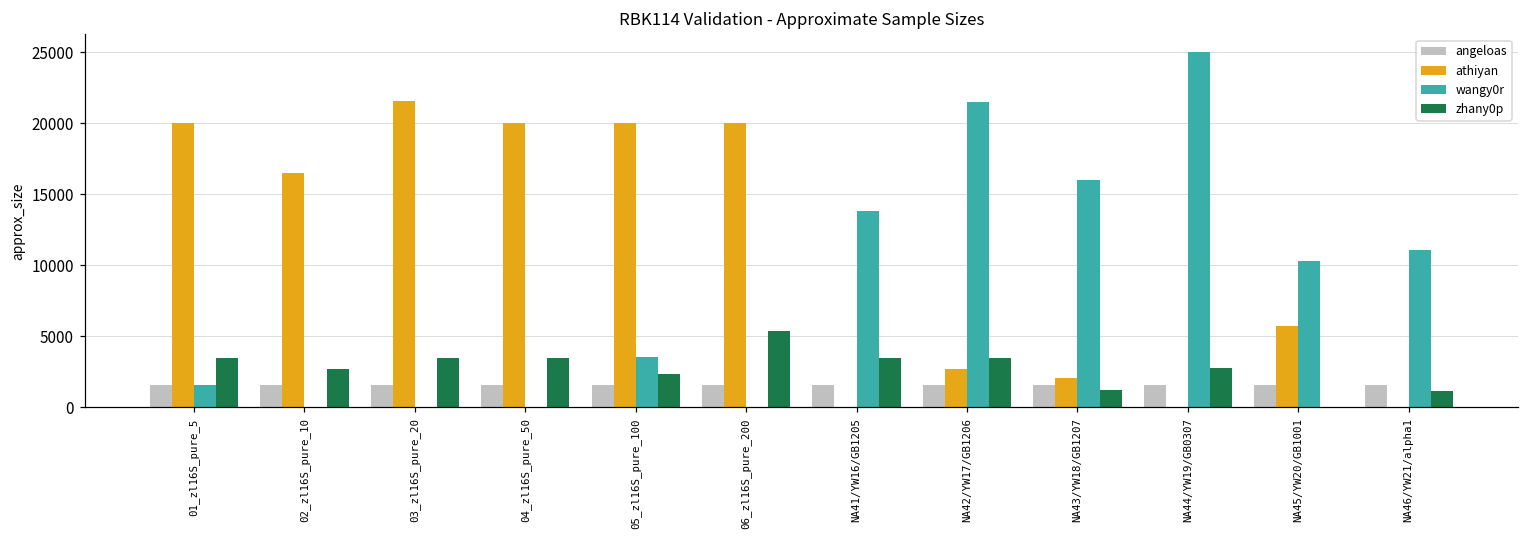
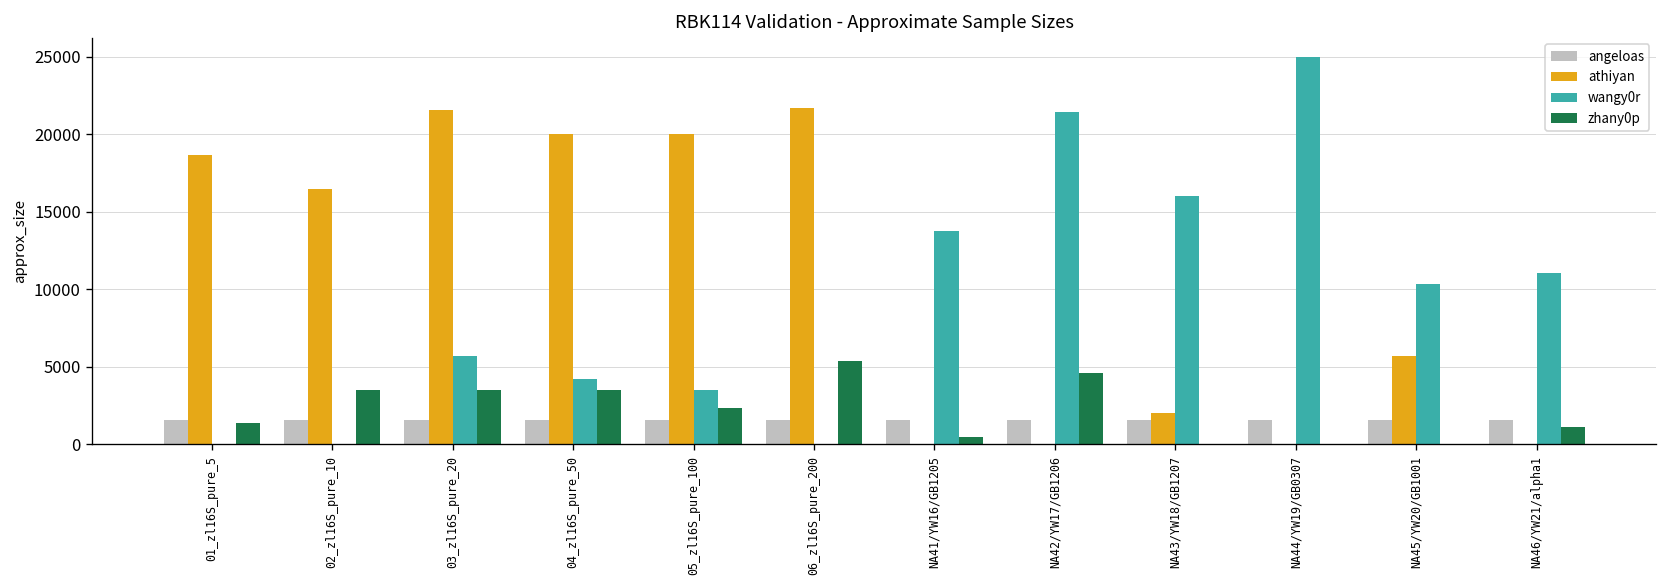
  {
    "angeloas": {
      "01_zl16S_pure_5": 1600,
      "02_zl16S_pure_10": 1600,
      "03_zl16S_pure_20": 1600,
      "04_zl16S_pure_50": 1600,
      "05_zl16S_pure_100": 1600,
      "06_zl16S_pure_200": 1600,
      "NA41/YW16/GB1205": 1600,
      "NA42/YW17/GB1206": 1600,
      "NA43/YW18/GB1207": 1600,
      "NA44/YW19/GB0307": 1600,
      "NA45/YW20/GB1001": 1600,
      "NA46/YW21/alpha1": 1600
    },
    "athiyan": {
-     "01_zl16S_pure_5": 20000,
+     "01_zl16S_pure_5": 18700,
      "02_zl16S_pure_10": 16500,
      "03_zl16S_pure_20": 21600,
      "04_zl16S_pure_50": 20000,
      "05_zl16S_pure_100": 20000,
-     "06_zl16S_pure_200": 20000,
+     "06_zl16S_pure_200": 21700,
      "NA41/YW16/GB1205": 0,
-     "NA42/YW17/GB1206": 2700,
+     "NA42/YW17/GB1206": 0,
      "NA43/YW18/GB1207": 2100,
      "NA44/YW19/GB0307": 0,
      "NA45/YW20/GB1001": 5700,
      "NA46/YW21/alpha1": 0
    },
    "wangy0r": {
-     "01_zl16S_pure_5": 1600,
+     "01_zl16S_pure_5": 0,
      "02_zl16S_pure_10": 0,
-     "03_zl16S_pure_20": 0,
-     "04_zl16S_pure_50": 0,
+     "03_zl16S_pure_20": 5700,
+     "04_zl16S_pure_50": 4200,
      "05_zl16S_pure_100": 3500,
      "06_zl16S_pure_200": 0,
      "NA41/YW16/GB1205": 13800,
      "NA42/YW17/GB1206": 21500,
      "NA43/YW18/GB1207": 16000,
      "NA44/YW19/GB0307": 25000,
      "NA45/YW20/GB1001": 10300,
      "NA46/YW21/alpha1": 11100
    },
    "zhany0p": {
-     "01_zl16S_pure_5": 3500,
-     "02_zl16S_pure_10": 2700,
+     "01_zl16S_pure_5": 1400,
+     "02_zl16S_pure_10": 3500,
      "03_zl16S_pure_20": 3500,
      "04_zl16S_pure_50": 3500,
      "05_zl16S_pure_100": 2400,
      "06_zl16S_pure_200": 5400,
-     "NA41/YW16/GB1205": 3500,
-     "NA42/YW17/GB1206": 3500,
-     "NA43/YW18/GB1207": 1200,
-     "NA44/YW19/GB0307": 2800,
+     "NA41/YW16/GB1205": 500,
+     "NA42/YW17/GB1206": 4600,
+     "NA43/YW18/GB1207": 0,
+     "NA44/YW19/GB0307": 0,
      "NA45/YW20/GB1001": 0,
      "NA46/YW21/alpha1": 1100
    }
  }
